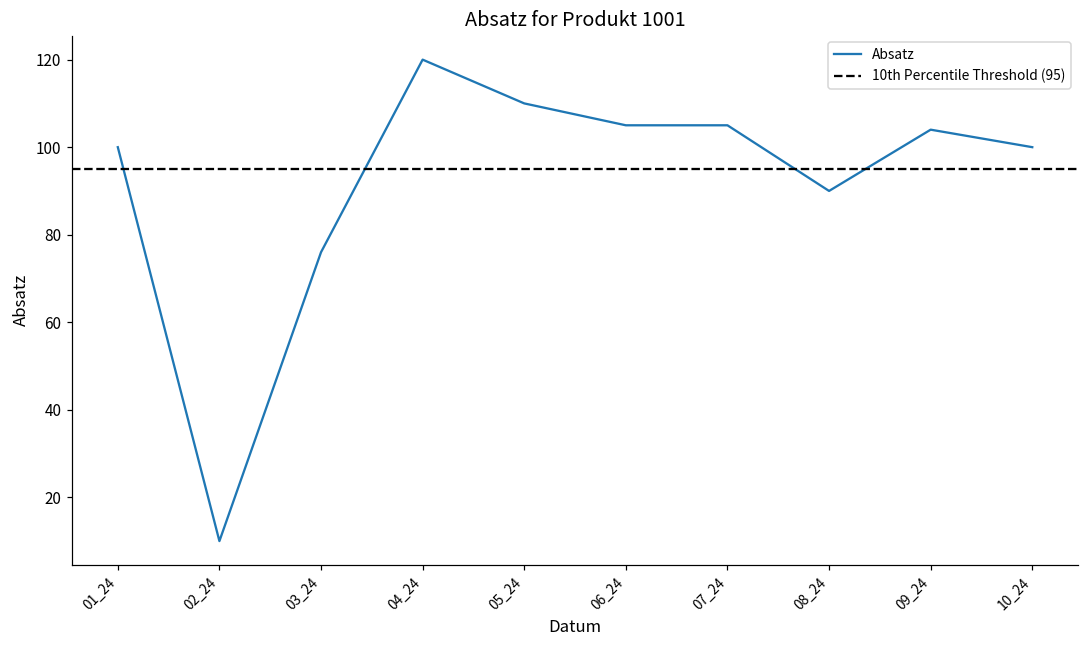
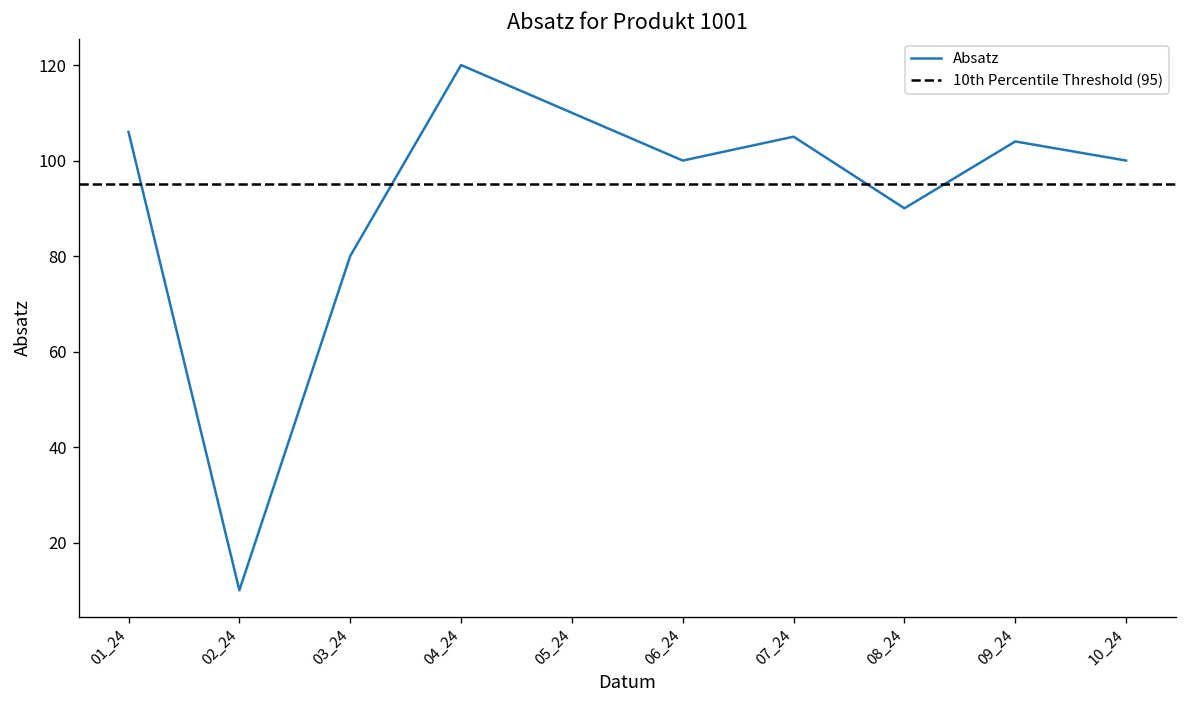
  {
-   "01_24": 100,
+   "01_24": 106,
    "02_24": 10,
-   "03_24": 76,
+   "03_24": 80,
    "04_24": 120,
    "05_24": 110,
-   "06_24": 105,
+   "06_24": 100,
    "07_24": 105,
    "08_24": 90,
    "09_24": 104,
    "10_24": 100
  }
